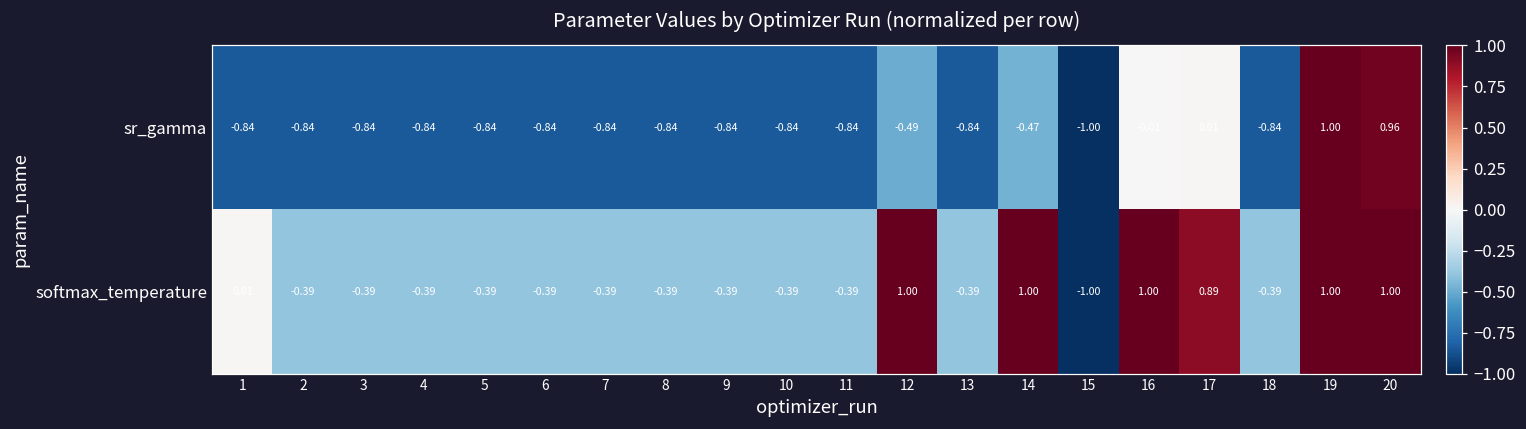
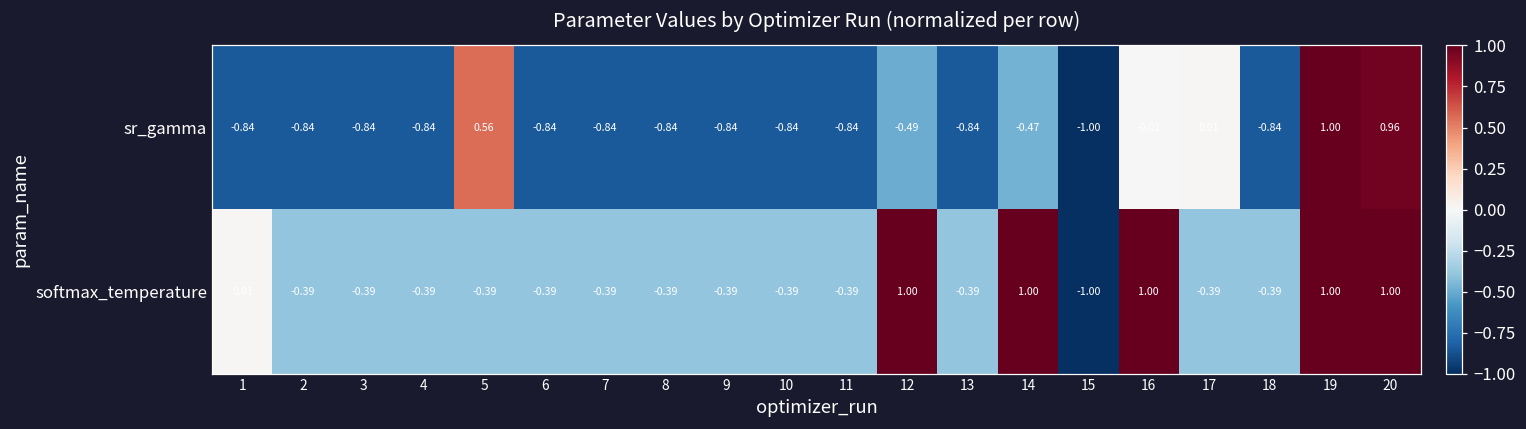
  {
    "sr_gamma": {
      "1": -0.84,
      "2": -0.84,
      "3": -0.84,
      "4": -0.84,
-     "5": -0.84,
+     "5": 0.56,
      "6": -0.84,
      "7": -0.84,
      "8": -0.84,
      "9": -0.84,
      "10": -0.84,
      "11": -0.84,
      "12": -0.49,
      "13": -0.84,
      "14": -0.47,
      "15": -1.00,
      "18": -0.84,
      "19": 1.00,
      "20": 0.96
    },
    "softmax_temperature": {
      "2": -0.39,
      "3": -0.39,
      "4": -0.39,
      "5": -0.39,
      "6": -0.39,
      "7": -0.39,
      "8": -0.39,
      "9": -0.39,
      "10": -0.39,
      "11": -0.39,
      "12": 1.00,
      "13": -0.39,
      "14": 1.00,
      "15": -1.00,
      "16": 1.00,
-     "17": 0.89,
+     "17": -0.39,
      "18": -0.39,
      "19": 1.00,
      "20": 1.00
    }
  }
